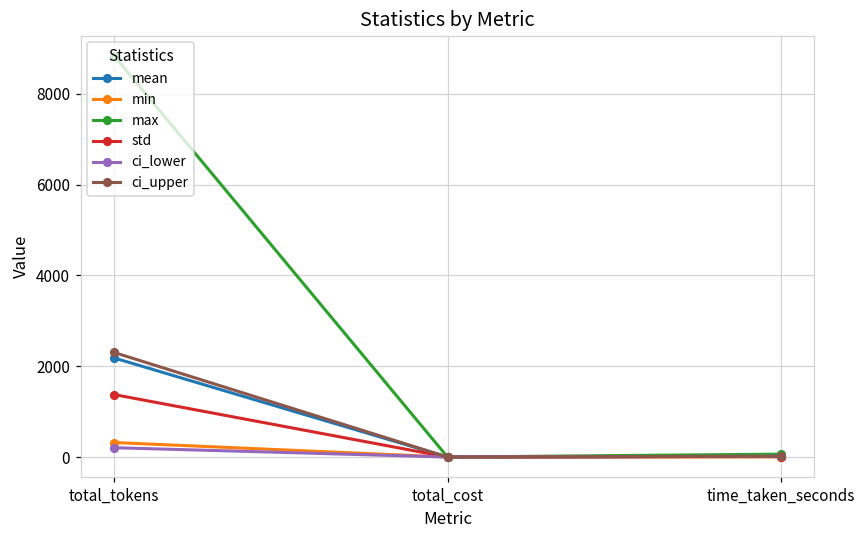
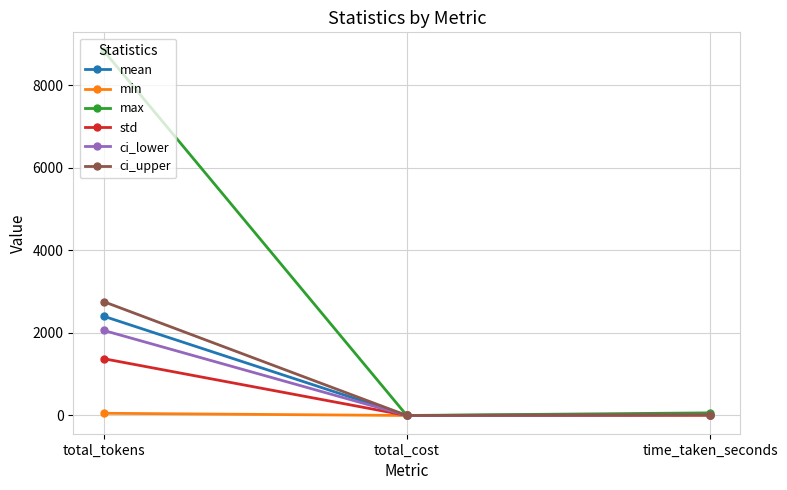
  {
    "mean": {
-     "total_tokens": 2200
+     "total_tokens": 2400
    },
    "min": {
-     "total_tokens": 300
+     "total_tokens": 100
    },
    "std": {
      "total_tokens": 1400
    },
    "ci_lower": {
-     "total_tokens": 200
+     "total_tokens": 2100
    },
    "ci_upper": {
-     "total_tokens": 2300
+     "total_tokens": 2800
    }
  }
